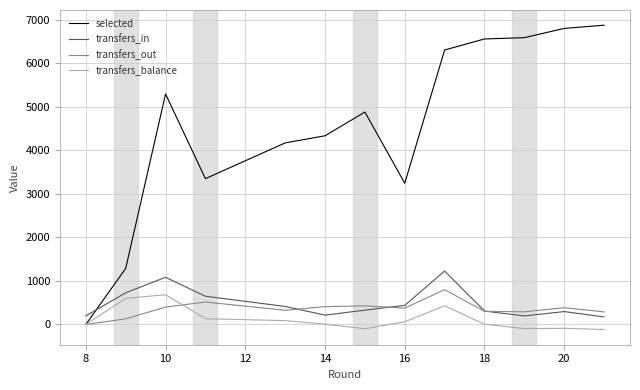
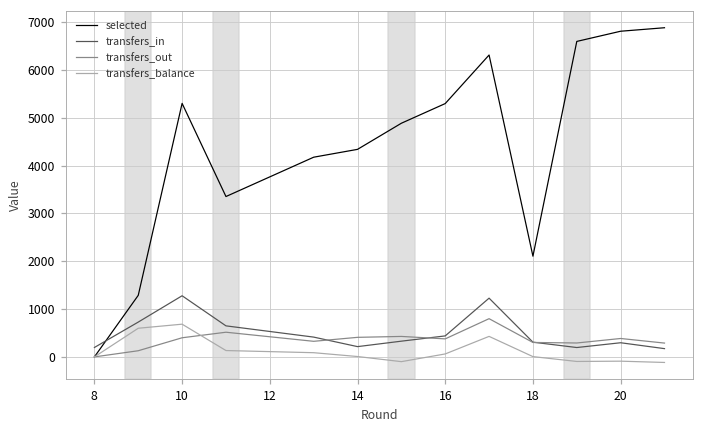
  {
    "selected": {
      "10": 5300,
      "14": 4300,
-     "16": 3200,
-     "18": 6600,
+     "16": 5300,
+     "18": 2100,
      "20": 6800
    },
    "transfers_in": {
      "8": 200,
-     "10": 1100,
+     "10": 1300,
      "14": 200,
      "16": 400,
      "20": 300
    }
  }
